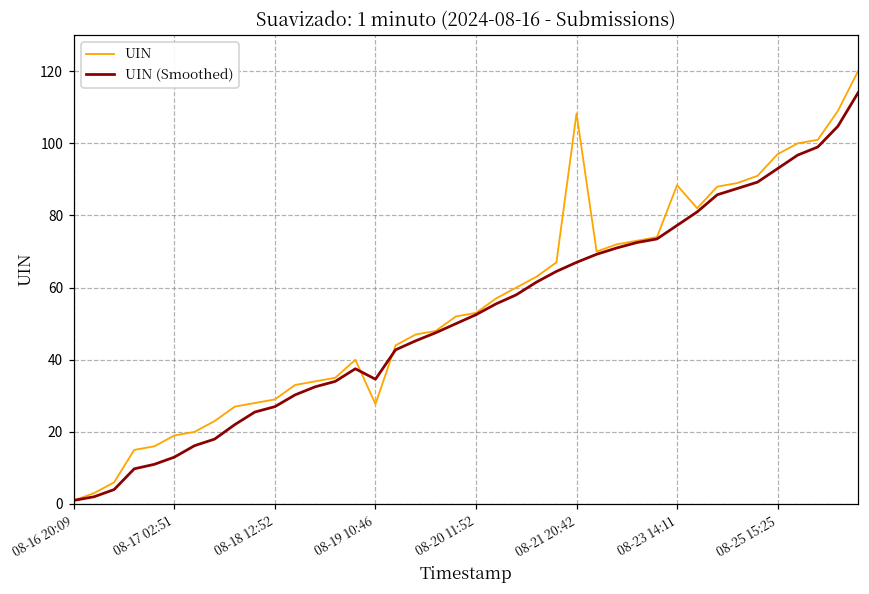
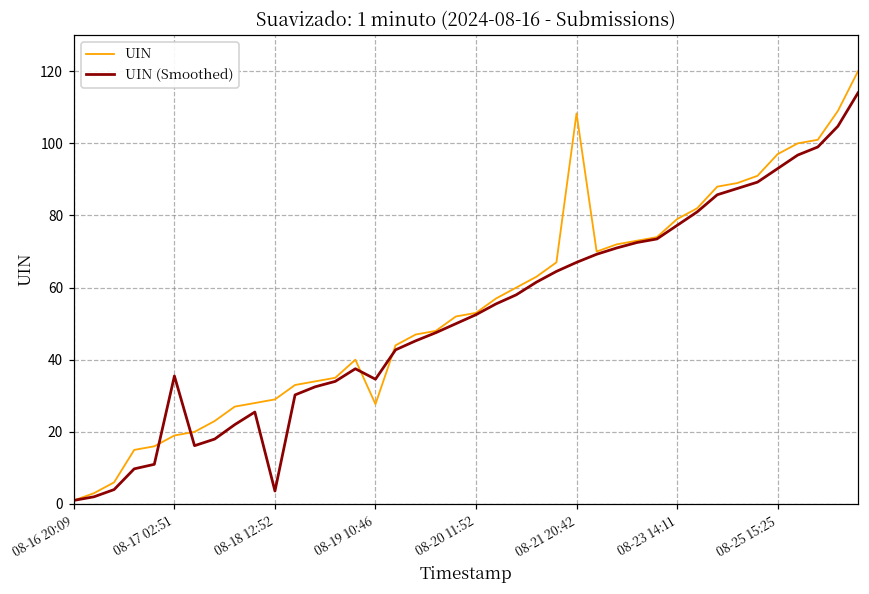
  {
    "UIN": {
      "08-17 02:51": 19,
      "08-18 12:52": 29,
      "08-19 10:46": 28,
      "08-21 20:42": 108,
-     "08-23 14:11": 88,
+     "08-23 14:11": 79,
      "08-25 15:25": 97
    },
    "UIN (Smoothed)": {
-     "08-17 02:51": 13,
-     "08-18 12:52": 27,
+     "08-17 02:51": 36,
+     "08-18 12:52": 4,
      "08-19 10:46": 35,
      "08-21 20:42": 67,
      "08-23 14:11": 77,
      "08-25 15:25": 93
    }
  }
